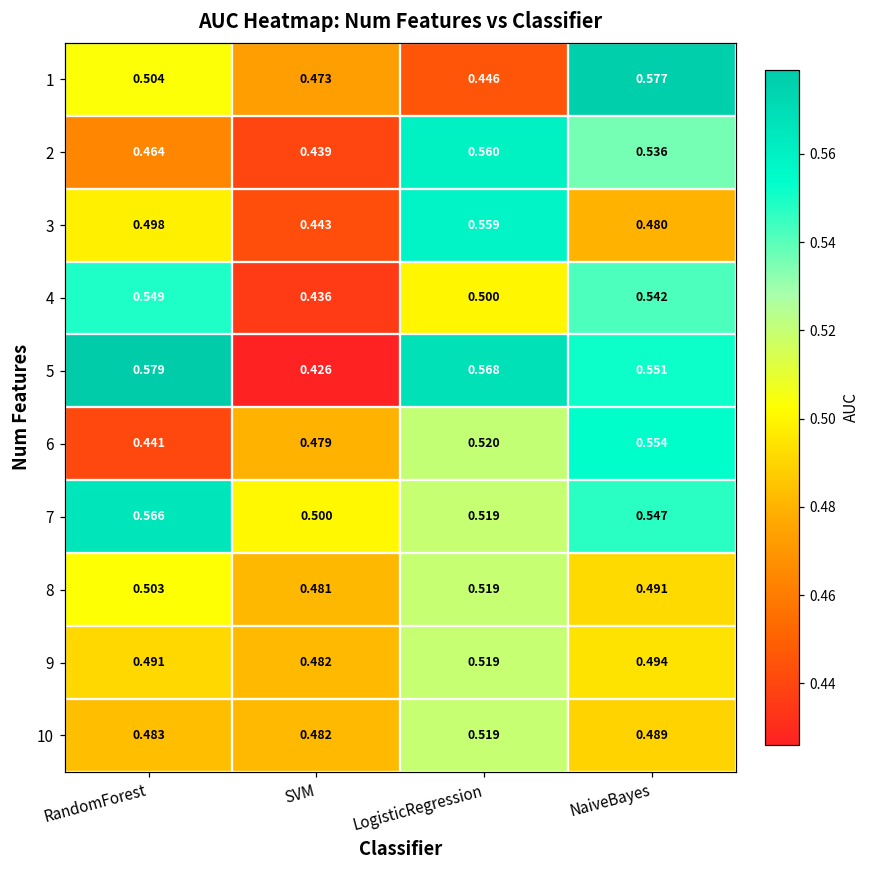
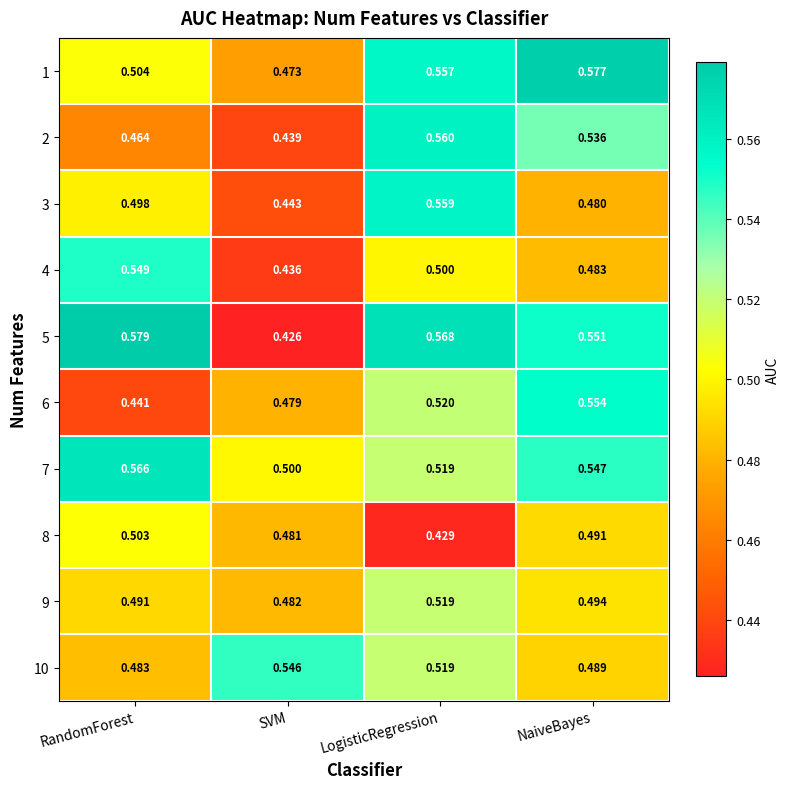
  {
    "1": {
      "RandomForest": 0.504,
      "SVM": 0.473,
-     "LogisticRegression": 0.446,
+     "LogisticRegression": 0.557,
      "NaiveBayes": 0.577
    },
    "2": {
      "RandomForest": 0.464,
      "SVM": 0.439,
      "LogisticRegression": 0.560,
      "NaiveBayes": 0.536
    },
    "3": {
      "RandomForest": 0.498,
      "SVM": 0.443,
      "LogisticRegression": 0.559,
      "NaiveBayes": 0.480
    },
    "4": {
      "RandomForest": 0.549,
      "SVM": 0.436,
      "LogisticRegression": 0.500,
-     "NaiveBayes": 0.542
+     "NaiveBayes": 0.483
    },
    "5": {
      "RandomForest": 0.579,
      "SVM": 0.426,
      "LogisticRegression": 0.568,
      "NaiveBayes": 0.551
    },
    "6": {
      "RandomForest": 0.441,
      "SVM": 0.479,
      "LogisticRegression": 0.520,
      "NaiveBayes": 0.554
    },
    "7": {
      "RandomForest": 0.566,
      "SVM": 0.500,
      "LogisticRegression": 0.519,
      "NaiveBayes": 0.547
    },
    "8": {
      "RandomForest": 0.503,
      "SVM": 0.481,
-     "LogisticRegression": 0.519,
+     "LogisticRegression": 0.429,
      "NaiveBayes": 0.491
    },
    "9": {
      "RandomForest": 0.491,
      "SVM": 0.482,
      "LogisticRegression": 0.519,
      "NaiveBayes": 0.494
    },
    "10": {
      "RandomForest": 0.483,
-     "SVM": 0.482,
+     "SVM": 0.546,
      "LogisticRegression": 0.519,
      "NaiveBayes": 0.489
    }
  }
